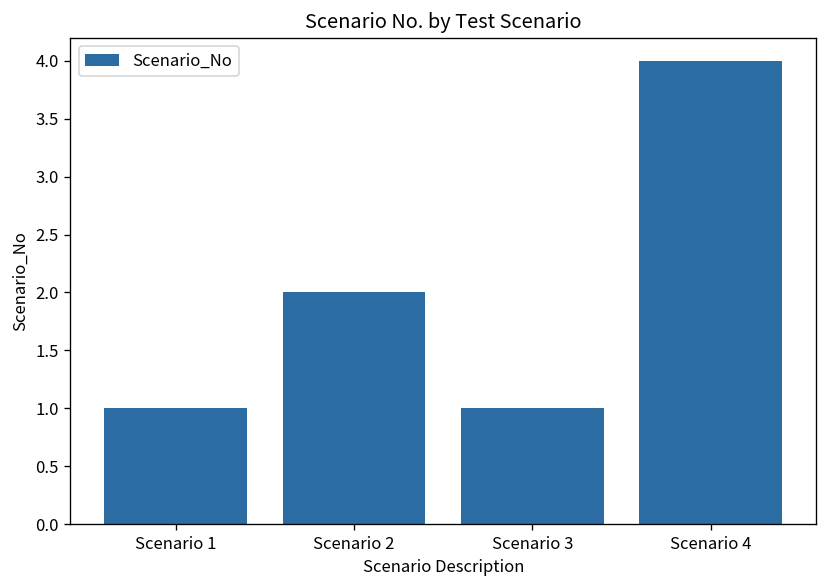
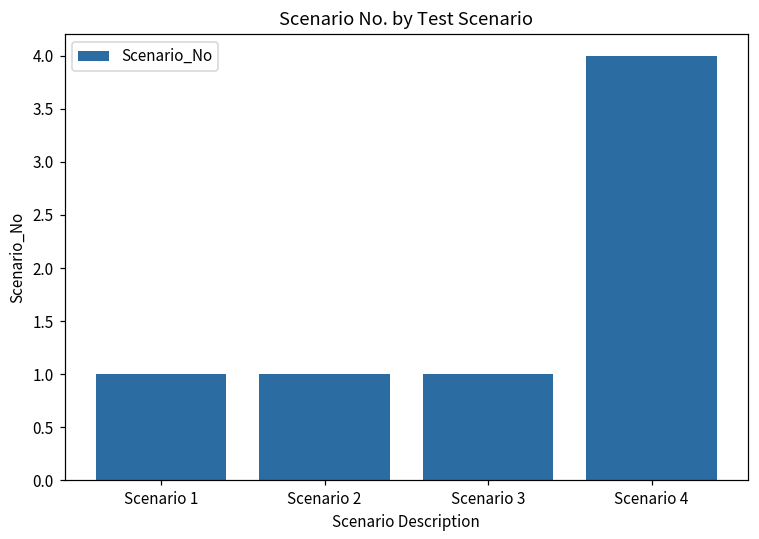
  {
    "Scenario 1": 1,
-   "Scenario 2": 2,
+   "Scenario 2": 1,
    "Scenario 3": 1,
    "Scenario 4": 4
  }
